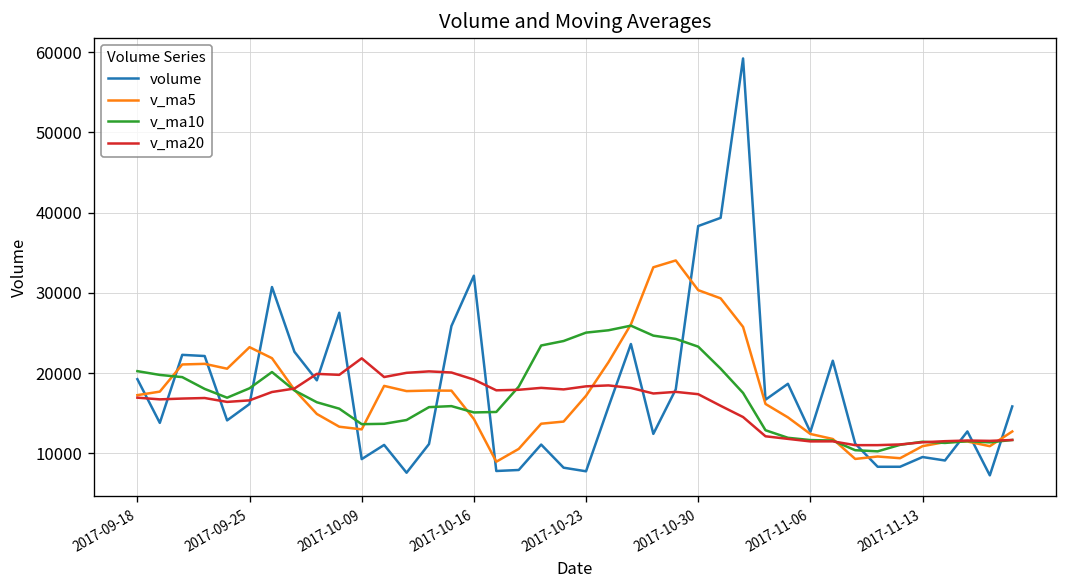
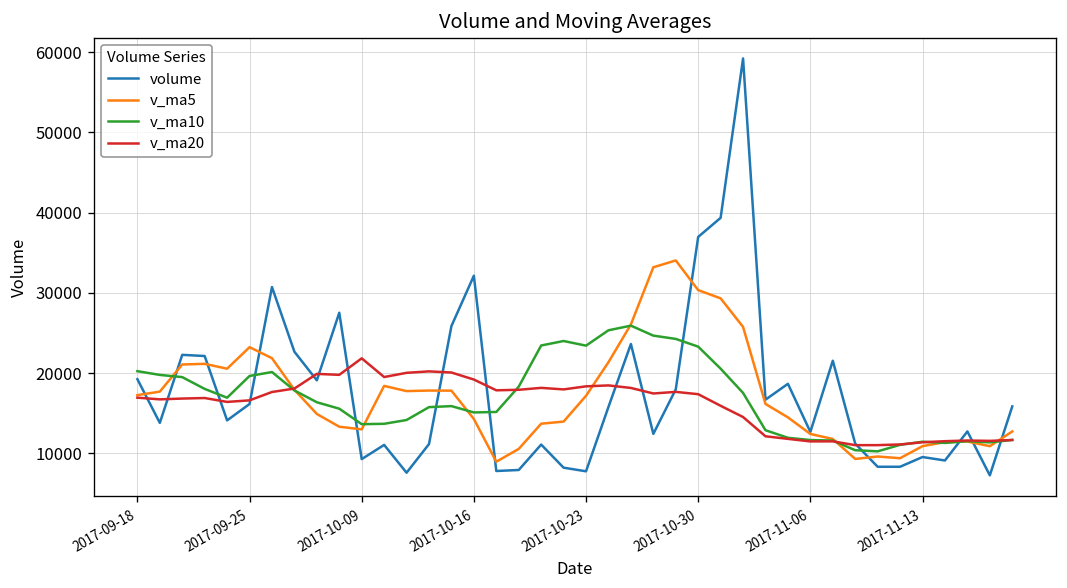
  {
    "volume": {
      "2017-09-18": 19000,
      "2017-09-25": 16000,
      "2017-10-09": 9000,
      "2017-10-16": 32000,
      "2017-10-23": 8000,
-     "2017-10-30": 38000,
+     "2017-10-30": 37000,
      "2017-11-13": 10000
    },
    "v_ma5": {
      "2017-09-25": 23000,
      "2017-10-09": 13000,
      "2017-10-16": 14000,
      "2017-10-23": 17000,
      "2017-10-30": 30000,
      "2017-11-13": 11000
    },
    "v_ma10": {
      "2017-09-18": 20000,
-     "2017-09-25": 18000,
+     "2017-09-25": 20000,
      "2017-10-09": 14000,
      "2017-10-16": 15000,
-     "2017-10-23": 25000,
+     "2017-10-23": 23000,
      "2017-10-30": 23000
    },
    "v_ma20": {
      "2017-09-25": 17000,
      "2017-10-09": 22000,
      "2017-10-16": 19000,
      "2017-10-23": 18000,
      "2017-10-30": 17000
    }
  }
